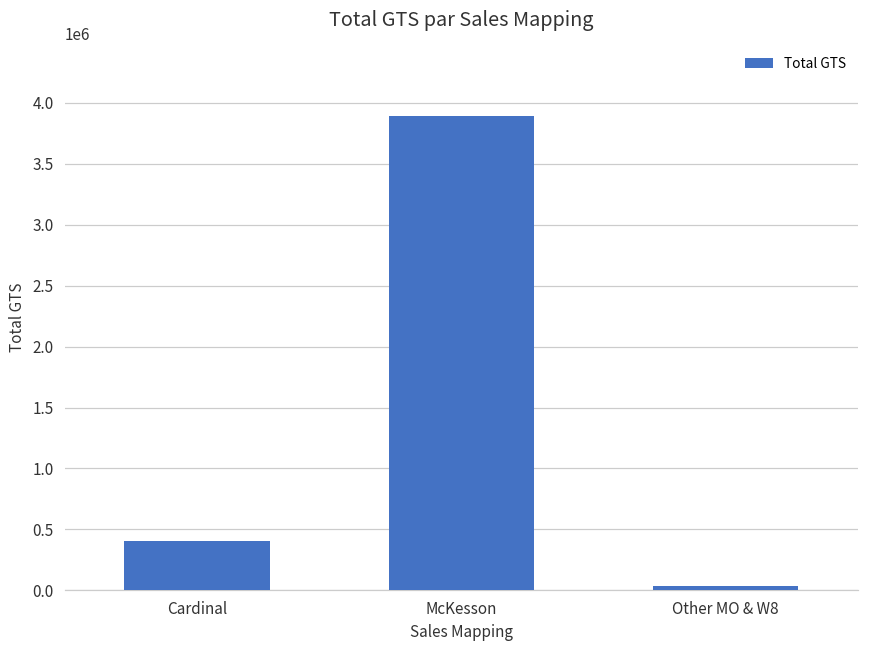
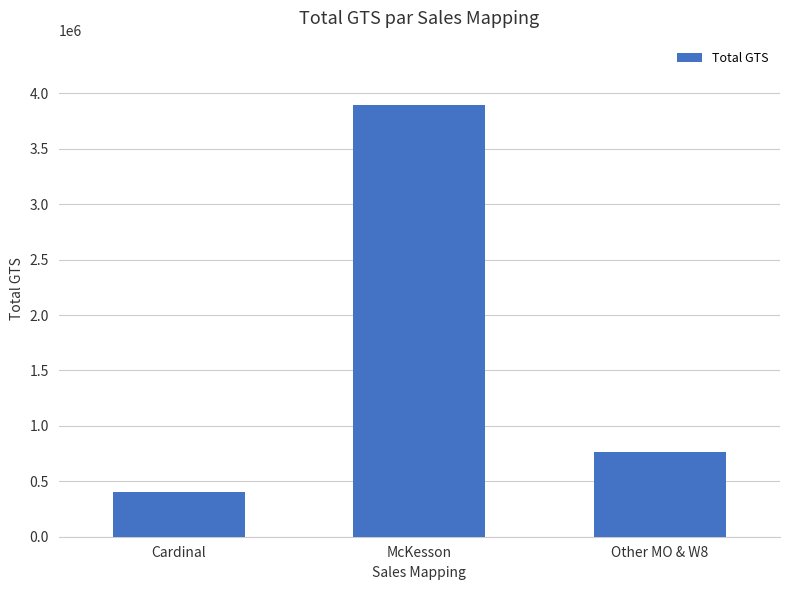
  {
    "Cardinal": 400000,
    "McKesson": 3890000,
-   "Other MO & W8": 40000
+   "Other MO & W8": 770000
  }
